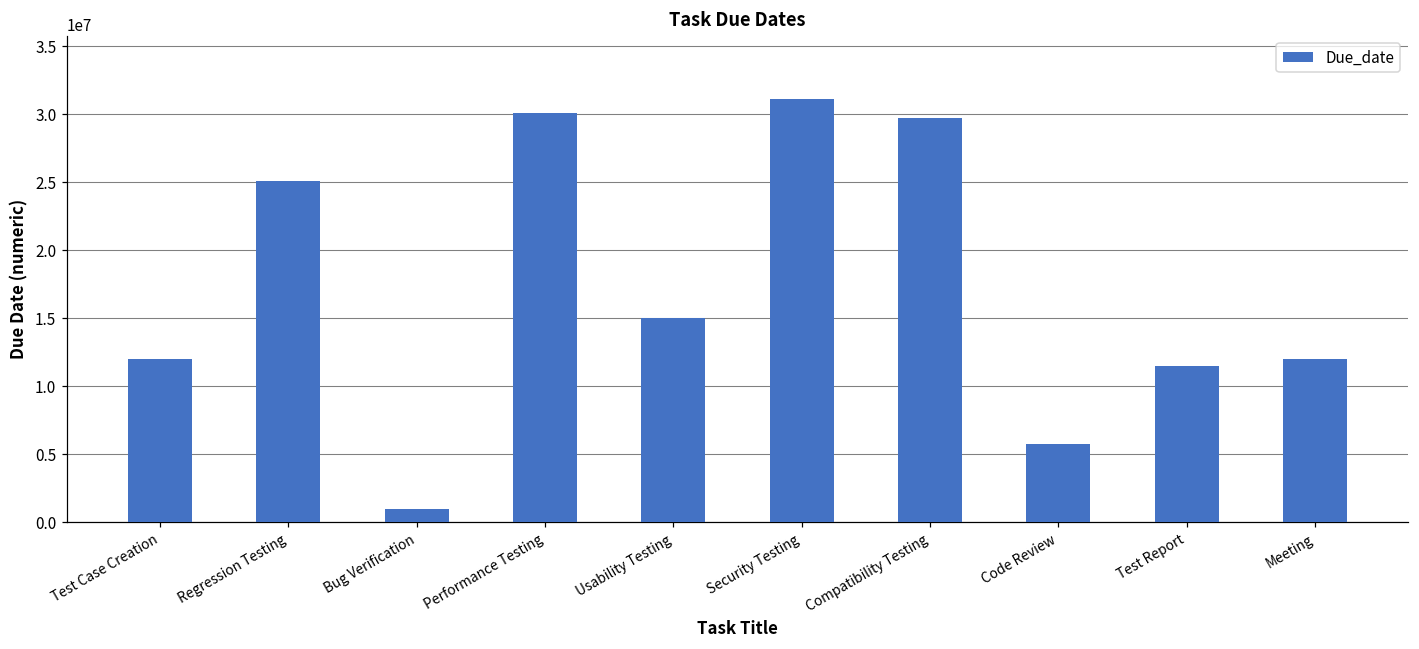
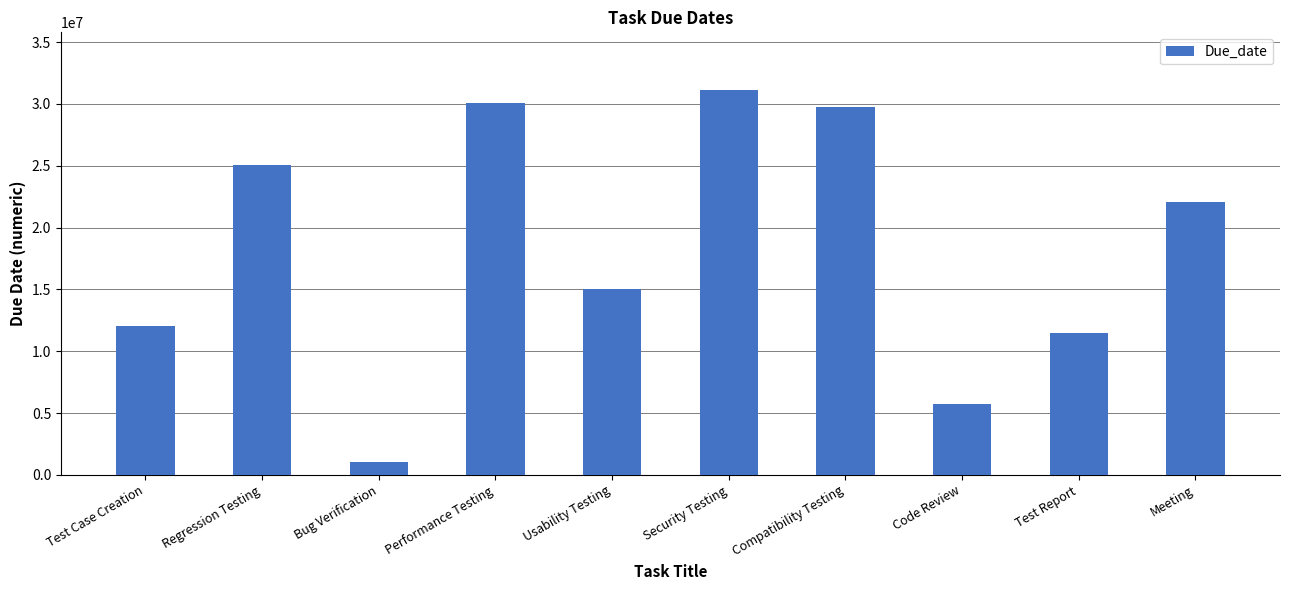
  {
    "Test Case Creation": 12000000,
    "Regression Testing": 25100000,
    "Bug Verification": 1000000,
    "Performance Testing": 30100000,
    "Usability Testing": 15100000,
    "Security Testing": 31100000,
    "Compatibility Testing": 29800000,
    "Code Review": 5800000,
    "Test Report": 11500000,
-   "Meeting": 12000000
+   "Meeting": 22000000
  }
